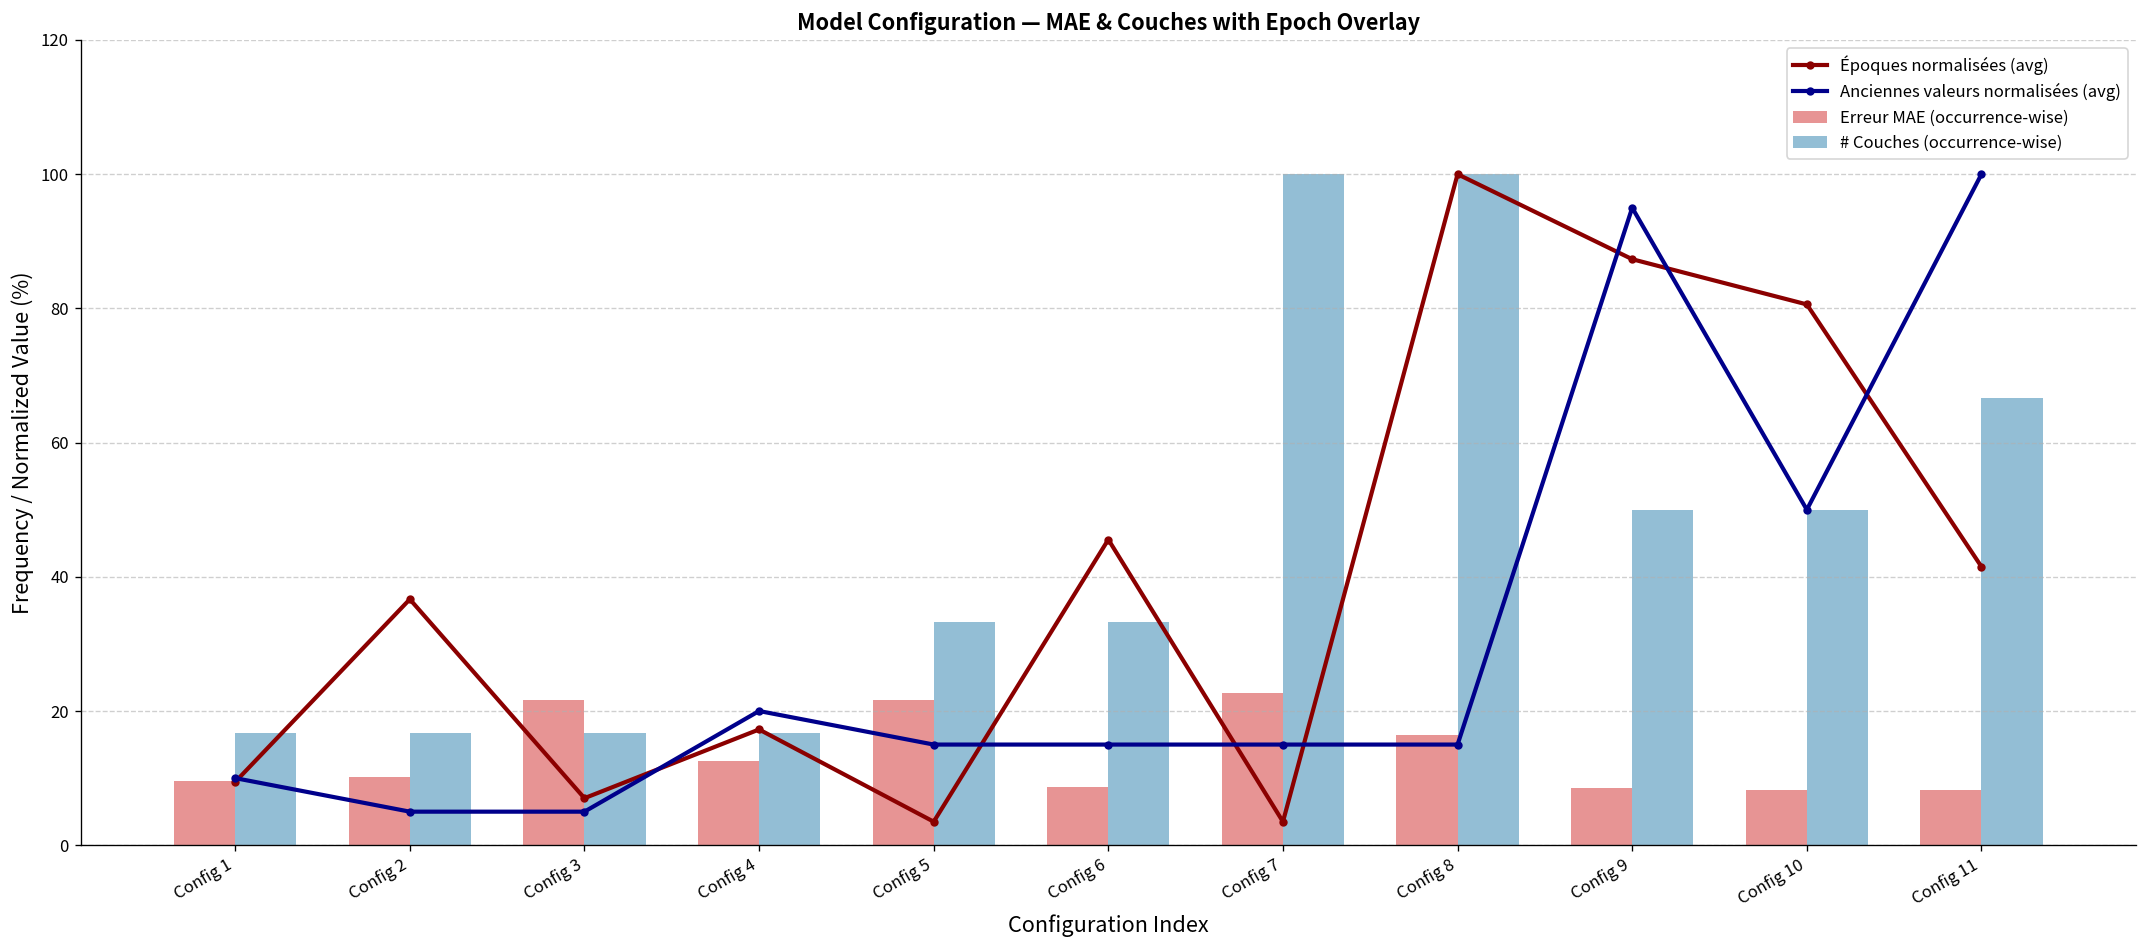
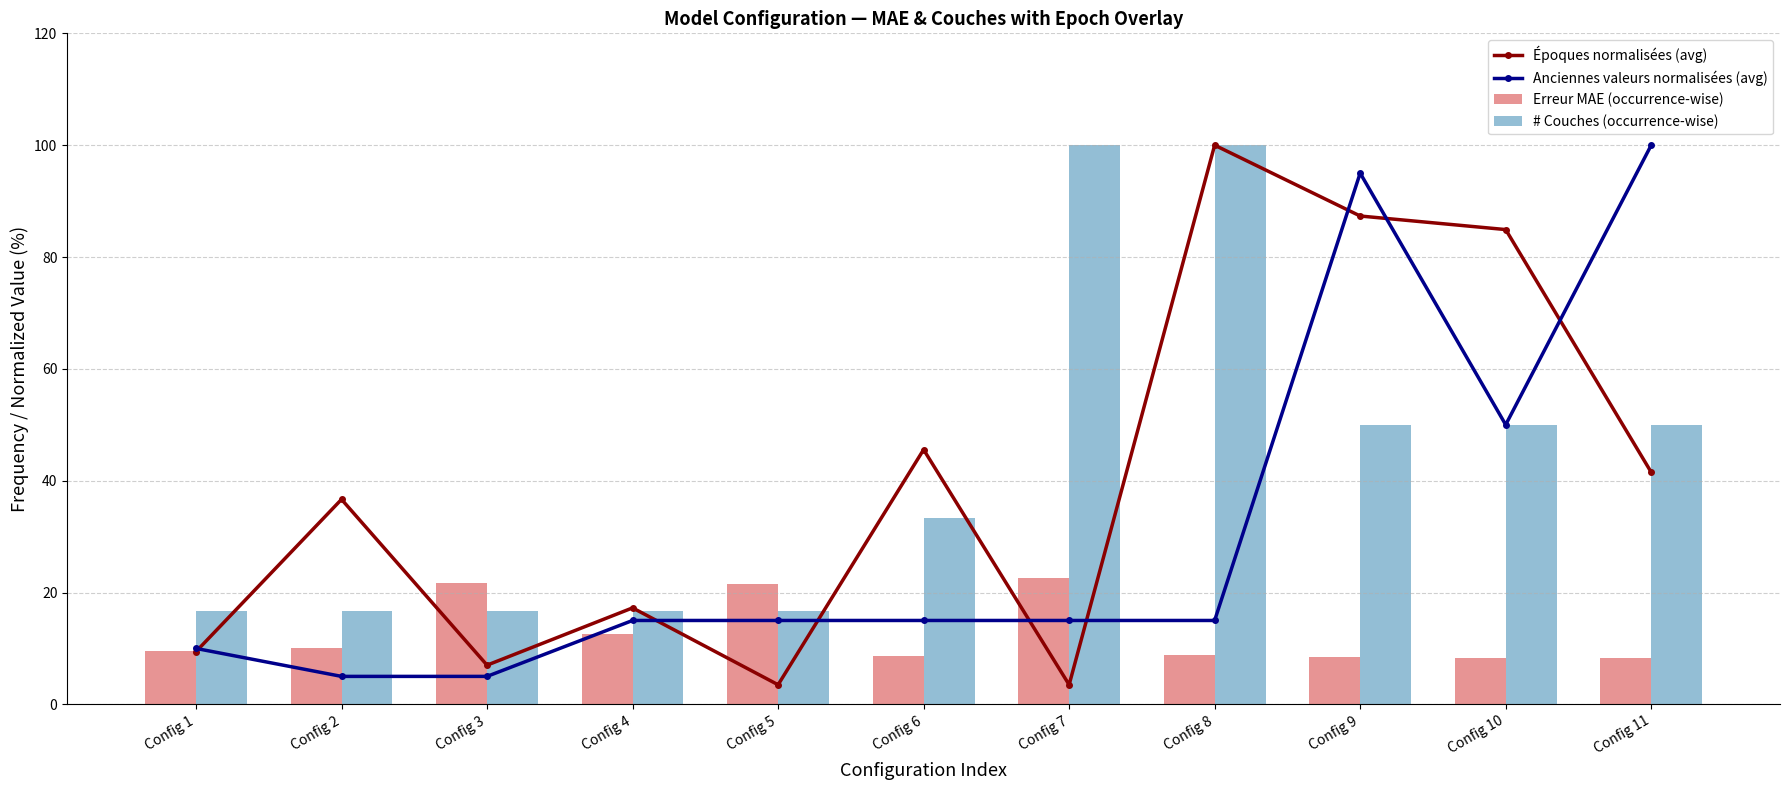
  {
    "Erreur MAE (occurrence-wise)": {
      "Config 1": 10,
      "Config 2": 10,
      "Config 3": 22,
      "Config 4": 13,
      "Config 5": 22,
      "Config 6": 9,
      "Config 7": 23,
-     "Config 8": 16,
+     "Config 8": 9,
      "Config 9": 9,
      "Config 10": 8,
      "Config 11": 8
    },
    "Époques normalisées (avg)": {
      "Config 1": 9,
      "Config 2": 37,
      "Config 3": 7,
      "Config 4": 17,
      "Config 5": 4,
      "Config 6": 46,
      "Config 7": 4,
      "Config 8": 100,
      "Config 9": 87,
-     "Config 10": 81,
+     "Config 10": 85,
      "Config 11": 42
    },
    "Anciennes valeurs normalisées (avg)": {
      "Config 1": 10,
      "Config 2": 5,
      "Config 3": 5,
-     "Config 4": 20,
+     "Config 4": 15,
      "Config 5": 15,
      "Config 6": 15,
      "Config 7": 15,
      "Config 8": 15,
      "Config 9": 95,
      "Config 10": 50,
      "Config 11": 100
    },
    "# Couches (occurrence-wise)": {
      "Config 1": 17,
      "Config 2": 17,
      "Config 3": 17,
      "Config 4": 17,
-     "Config 5": 33,
+     "Config 5": 17,
      "Config 6": 33,
      "Config 7": 100,
      "Config 8": 100,
      "Config 9": 50,
      "Config 10": 50,
-     "Config 11": 67
+     "Config 11": 50
    }
  }
